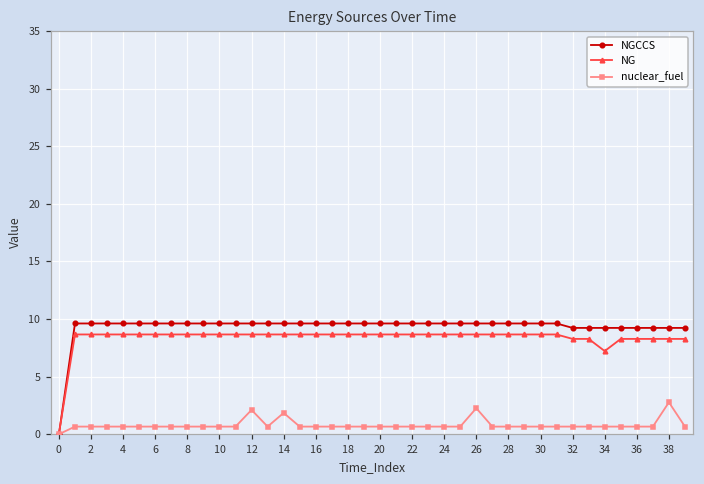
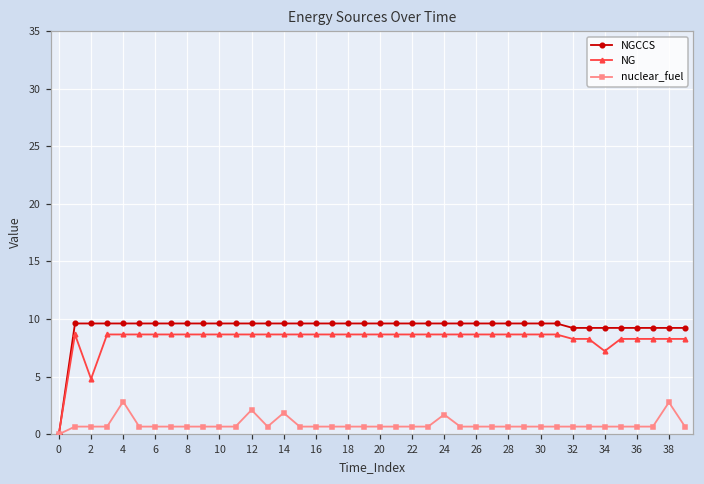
  {
    "NGCCS": {
      "2": 9.6,
      "4": 9.6,
      "6": 9.6,
      "8": 9.6,
      "10": 9.6,
      "12": 9.6,
      "14": 9.6,
      "16": 9.6,
      "18": 9.6,
      "20": 9.6,
      "22": 9.6,
      "24": 9.6,
      "26": 9.6,
      "28": 9.6,
      "30": 9.6,
      "32": 9.2,
      "34": 9.2,
      "36": 9.2,
      "38": 9.2
    },
    "NG": {
-     "2": 8.7,
+     "2": 4.8,
      "4": 8.7,
      "6": 8.7,
      "8": 8.7,
      "10": 8.7,
      "12": 8.7,
      "14": 8.7,
      "16": 8.7,
      "18": 8.7,
      "20": 8.7,
      "22": 8.7,
      "24": 8.7,
      "26": 8.7,
      "28": 8.7,
      "30": 8.7,
      "32": 8.3,
      "34": 7.2,
      "36": 8.3,
      "38": 8.3
    },
    "nuclear_fuel": {
      "2": 0.7,
-     "4": 0.7,
+     "4": 2.8,
      "6": 0.7,
      "8": 0.7,
      "10": 0.7,
      "12": 2.1,
      "14": 1.9,
      "16": 0.7,
      "18": 0.7,
      "20": 0.7,
      "22": 0.7,
-     "24": 0.7,
-     "26": 2.3,
+     "24": 1.7,
+     "26": 0.7,
      "28": 0.7,
      "30": 0.7,
      "32": 0.7,
      "34": 0.7,
      "36": 0.7,
      "38": 2.8
    }
  }
